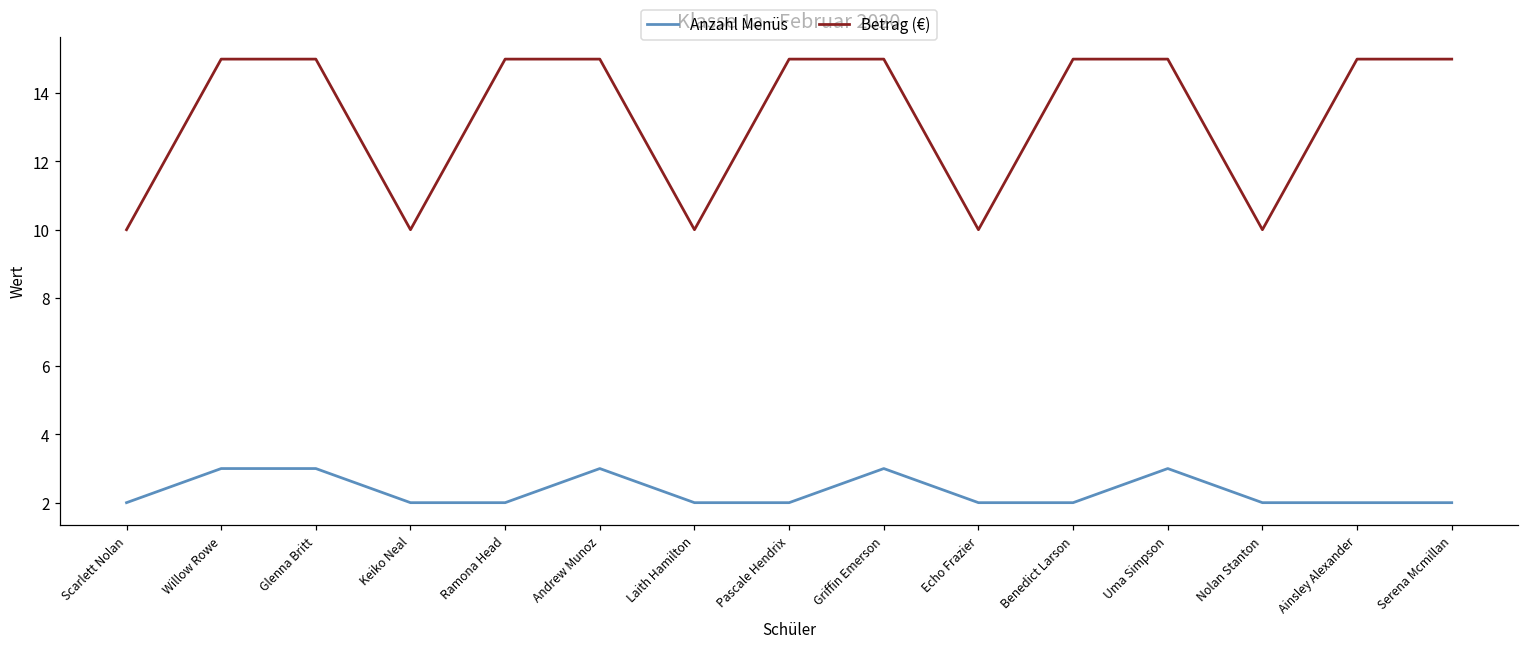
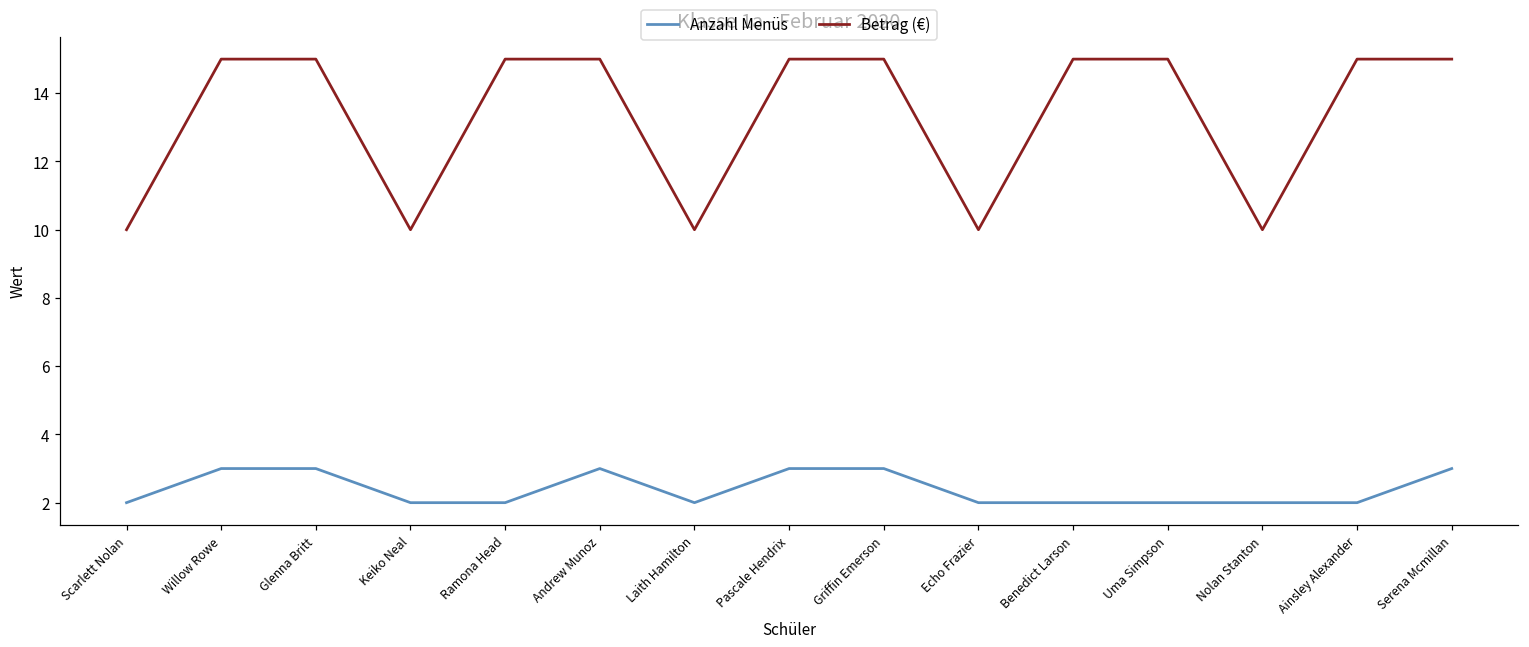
  {
    "Anzahl Menüs": {
      "Scarlett Nolan": 2,
      "Willow Rowe": 3,
      "Glenna Britt": 3,
      "Keiko Neal": 2,
      "Ramona Head": 2,
      "Andrew Munoz": 3,
      "Laith Hamilton": 2,
-     "Pascale Hendrix": 2,
+     "Pascale Hendrix": 3,
      "Griffin Emerson": 3,
      "Echo Frazier": 2,
      "Benedict Larson": 2,
-     "Uma Simpson": 3,
+     "Uma Simpson": 2,
      "Nolan Stanton": 2,
      "Ainsley Alexander": 2,
-     "Serena Mcmillan": 2
+     "Serena Mcmillan": 3
    },
    "Betrag (€)": {
      "Scarlett Nolan": 10,
      "Willow Rowe": 15,
      "Glenna Britt": 15,
      "Keiko Neal": 10,
      "Ramona Head": 15,
      "Andrew Munoz": 15,
      "Laith Hamilton": 10,
      "Pascale Hendrix": 15,
      "Griffin Emerson": 15,
      "Echo Frazier": 10,
      "Benedict Larson": 15,
      "Uma Simpson": 15,
      "Nolan Stanton": 10,
      "Ainsley Alexander": 15,
      "Serena Mcmillan": 15
    }
  }
